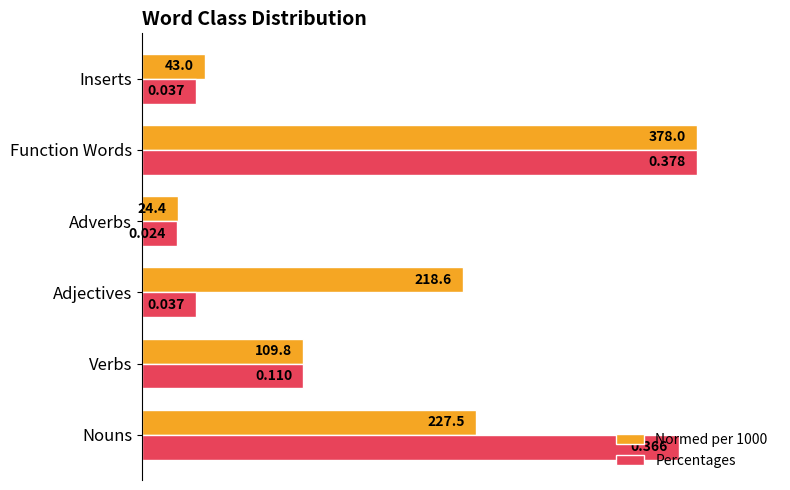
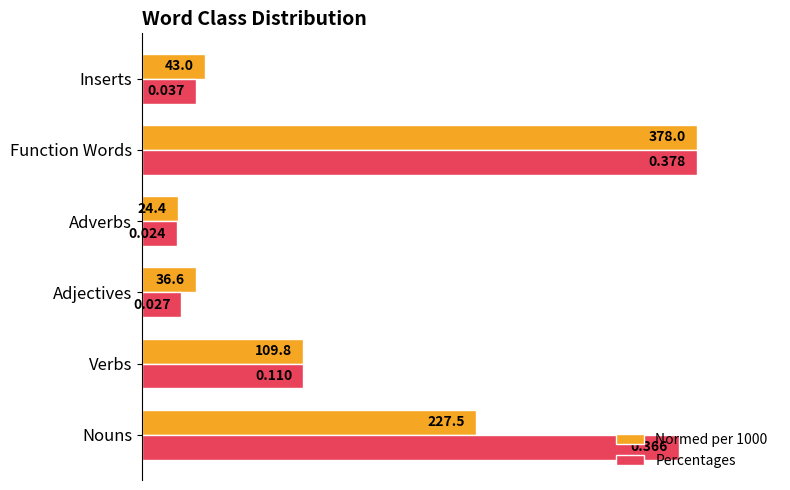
  {
    "Normed per 1000": {
-     "Adjectives": 218.6
+     "Adjectives": 36.6
    },
    "Percentages": {
-     "Adjectives": 0.037
+     "Adjectives": 0.027
    }
  }
